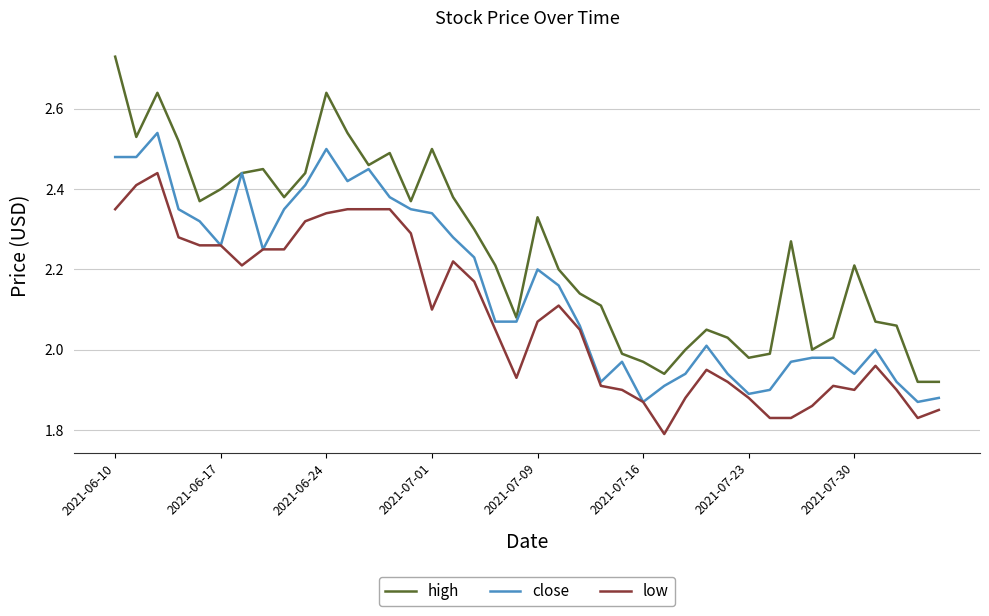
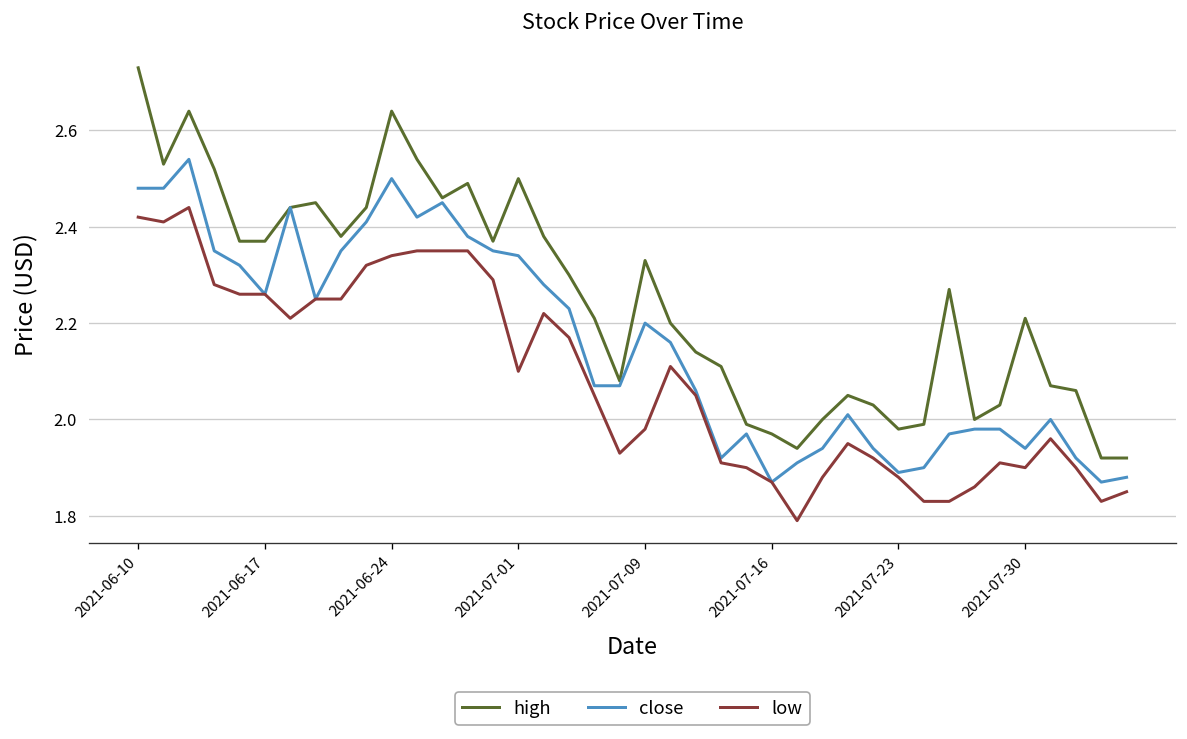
  {
    "high": {
      "2021-06-10": 2.73,
-     "2021-06-17": 2.40,
+     "2021-06-17": 2.37,
      "2021-06-24": 2.64,
      "2021-07-01": 2.50,
      "2021-07-09": 2.33,
      "2021-07-16": 1.97,
      "2021-07-23": 1.98,
      "2021-07-30": 2.21
    },
    "close": {
      "2021-06-10": 2.48,
      "2021-06-24": 2.50,
      "2021-07-01": 2.34,
      "2021-07-09": 2.20,
      "2021-07-23": 1.89,
      "2021-07-30": 1.94
    },
    "low": {
-     "2021-06-10": 2.35,
+     "2021-06-10": 2.42,
      "2021-06-24": 2.34,
      "2021-07-01": 2.10,
-     "2021-07-09": 2.07,
+     "2021-07-09": 1.98,
      "2021-07-23": 1.88,
      "2021-07-30": 1.90
    }
  }
